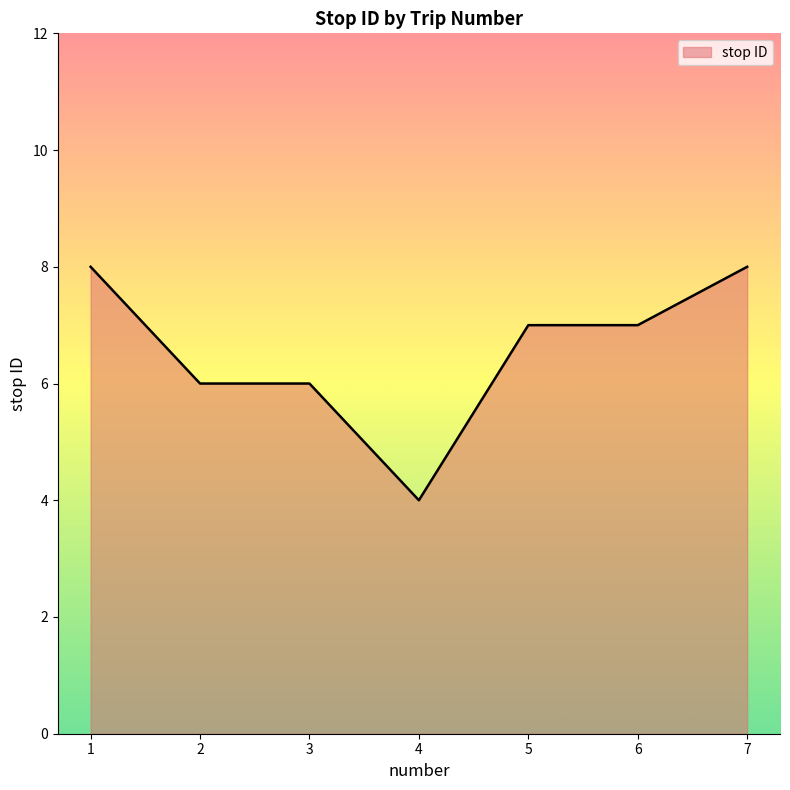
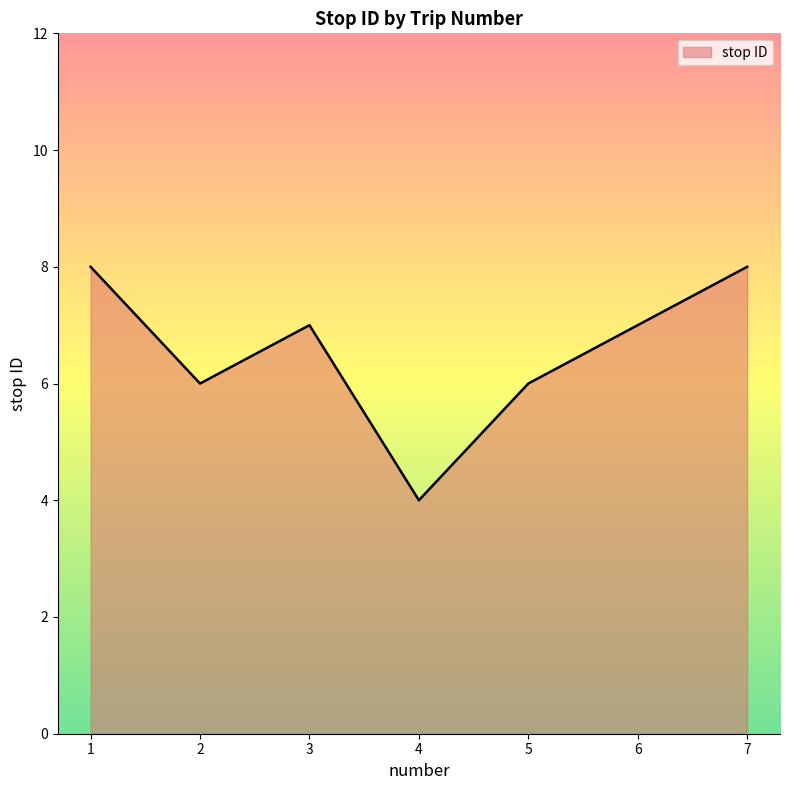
  {
    "1": 8,
    "2": 6,
-   "3": 6,
+   "3": 7,
    "4": 4,
-   "5": 7,
+   "5": 6,
    "6": 7,
    "7": 8
  }
